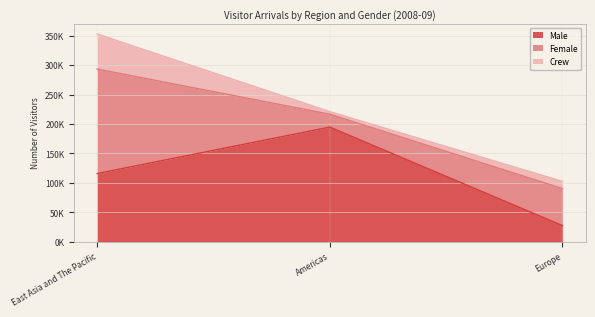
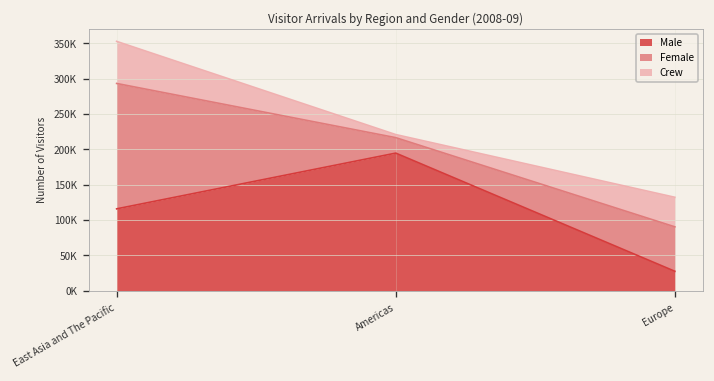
  {
    "Male": {
      "East Asia and The Pacific": 120000,
      "Americas": 190000,
      "Europe": 30000
    },
    "Female": {
      "East Asia and The Pacific": 180000,
      "Americas": 20000,
      "Europe": 60000
    },
    "Crew": {
      "East Asia and The Pacific": 60000,
      "Americas": 0,
-     "Europe": 10000
+     "Europe": 40000
    }
  }
